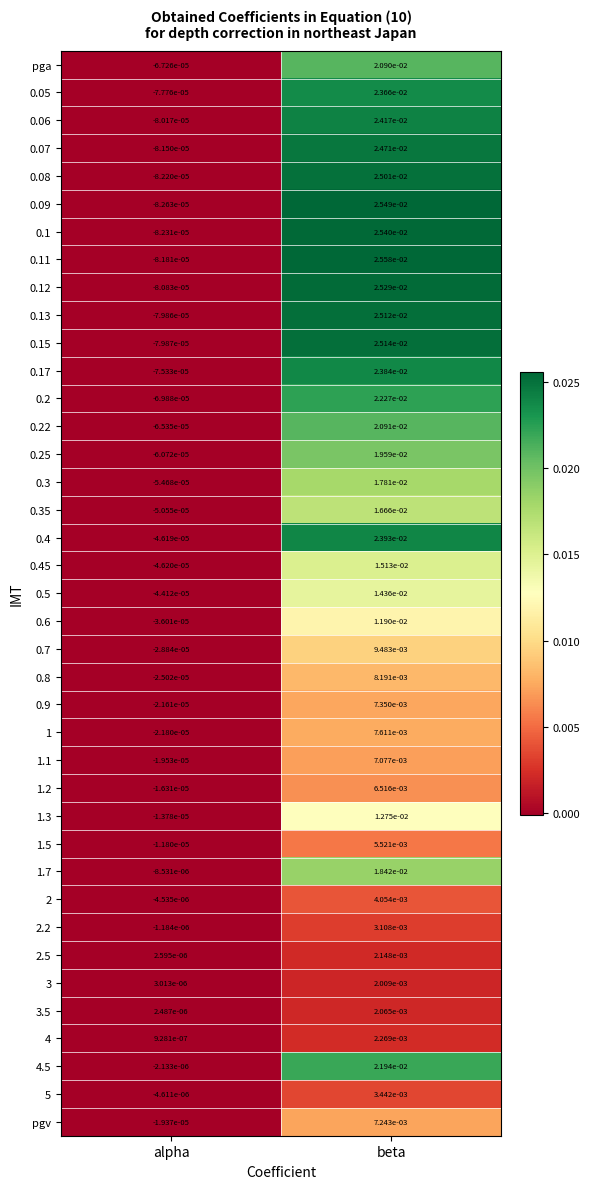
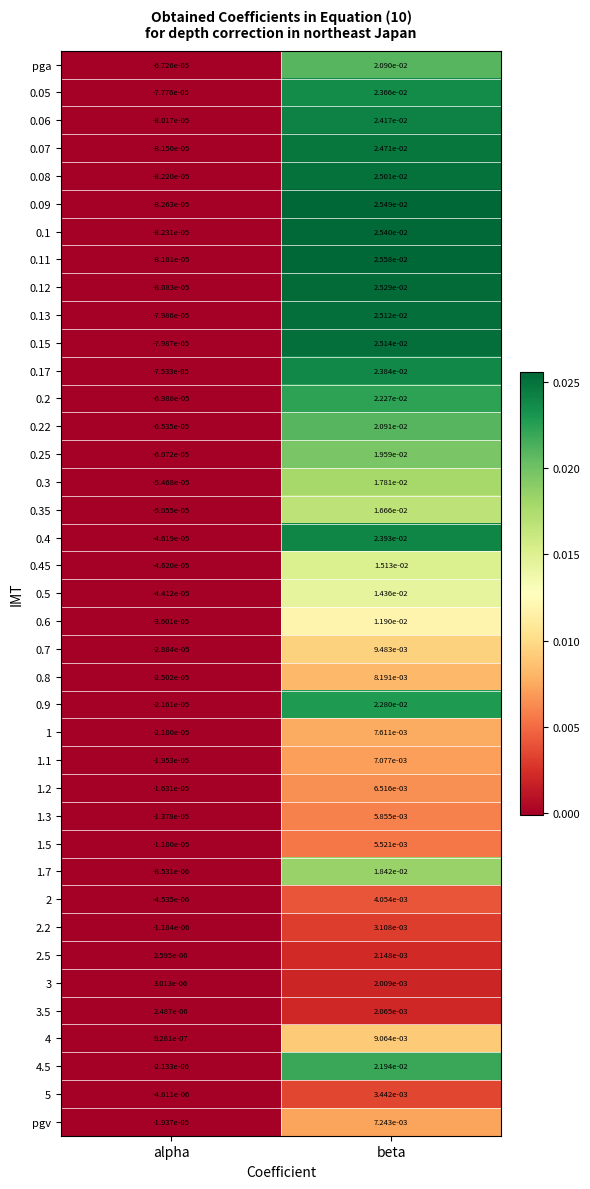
  {
    "pga": {
      "alpha": "-6.726e-05",
      "beta": "2.090e-02"
    },
    "0.05": {
      "alpha": "-7.776e-05",
      "beta": "2.366e-02"
    },
    "0.06": {
      "alpha": "-8.017e-05",
      "beta": "2.417e-02"
    },
    "0.07": {
      "alpha": "-8.150e-05",
      "beta": "2.471e-02"
    },
    "0.08": {
      "alpha": "-8.220e-05",
      "beta": "2.501e-02"
    },
    "0.09": {
      "alpha": "-8.263e-05",
      "beta": "2.549e-02"
    },
    "0.1": {
      "alpha": "-8.231e-05",
      "beta": "2.540e-02"
    },
    "0.11": {
      "alpha": "-8.181e-05",
      "beta": "2.558e-02"
    },
    "0.12": {
      "alpha": "-8.083e-05",
      "beta": "2.529e-02"
    },
    "0.13": {
      "alpha": "-7.986e-05",
      "beta": "2.512e-02"
    },
    "0.15": {
      "alpha": "-7.987e-05",
      "beta": "2.514e-02"
    },
    "0.17": {
      "alpha": "-7.533e-05",
      "beta": "2.384e-02"
    },
    "0.2": {
      "alpha": "-6.988e-05",
      "beta": "2.227e-02"
    },
    "0.22": {
      "alpha": "-6.535e-05",
      "beta": "2.091e-02"
    },
    "0.25": {
      "alpha": "-6.072e-05",
      "beta": "1.959e-02"
    },
    "0.3": {
      "alpha": "-5.468e-05",
      "beta": "1.781e-02"
    },
    "0.35": {
      "alpha": "-5.055e-05",
      "beta": "1.666e-02"
    },
    "0.4": {
      "alpha": "-4.619e-05",
      "beta": "2.393e-02"
    },
    "0.45": {
      "alpha": "-4.620e-05",
      "beta": "1.513e-02"
    },
    "0.5": {
      "alpha": "-4.412e-05",
      "beta": "1.436e-02"
    },
    "0.6": {
      "alpha": "-3.601e-05",
      "beta": "1.190e-02"
    },
    "0.7": {
      "alpha": "-2.884e-05",
      "beta": "9.483e-03"
    },
    "0.8": {
      "alpha": "-2.502e-05",
      "beta": "8.191e-03"
    },
    "0.9": {
      "alpha": "-2.161e-05",
-     "beta": "7.350e-03"
+     "beta": "2.280e-02"
    },
    "1": {
      "alpha": "-2.180e-05",
      "beta": "7.611e-03"
    },
    "1.1": {
      "alpha": "-1.953e-05",
      "beta": "7.077e-03"
    },
    "1.2": {
      "alpha": "-1.631e-05",
      "beta": "6.516e-03"
    },
    "1.3": {
      "alpha": "-1.378e-05",
-     "beta": "1.275e-02"
+     "beta": "5.855e-03"
    },
    "1.5": {
      "alpha": "-1.180e-05",
      "beta": "5.521e-03"
    },
    "1.7": {
      "alpha": "-8.531e-06",
      "beta": "1.842e-02"
    },
    "2": {
      "alpha": "-4.535e-06",
      "beta": "4.054e-03"
    },
    "2.2": {
      "alpha": "-1.184e-06",
      "beta": "3.108e-03"
    },
    "2.5": {
      "alpha": "2.595e-06",
      "beta": "2.148e-03"
    },
    "3": {
      "alpha": "3.013e-06",
      "beta": "2.009e-03"
    },
    "3.5": {
      "alpha": "2.487e-06",
      "beta": "2.065e-03"
    },
    "4": {
      "alpha": "9.281e-07",
-     "beta": "2.269e-03"
+     "beta": "9.064e-03"
    },
    "4.5": {
      "alpha": "-2.133e-06",
      "beta": "2.194e-02"
    },
    "5": {
      "alpha": "-4.611e-06",
      "beta": "3.442e-03"
    },
    "pgv": {
      "alpha": "-1.937e-05",
      "beta": "7.243e-03"
    }
  }
